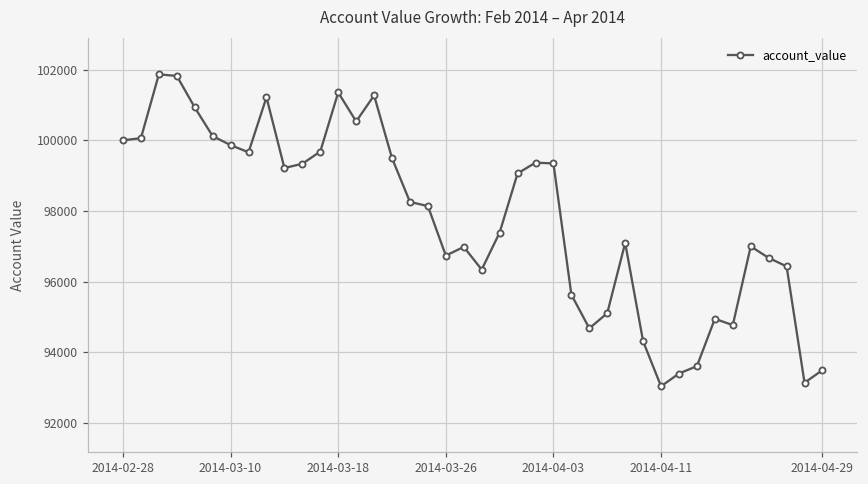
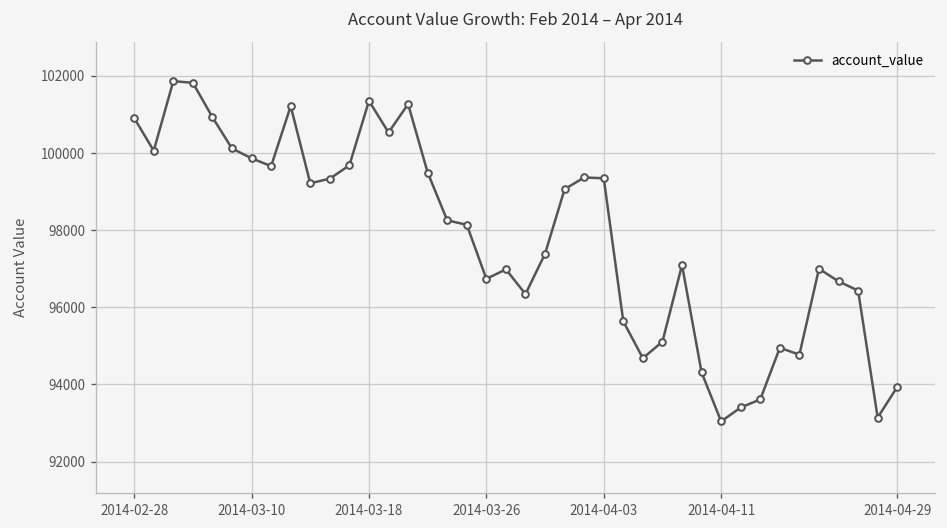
  {
-   "2014-02-28": 100000,
+   "2014-02-28": 100900,
    "2014-03-10": 99900,
    "2014-03-18": 101400,
    "2014-03-26": 96700,
    "2014-04-03": 99300,
    "2014-04-11": 93000,
-   "2014-04-29": 93500
+   "2014-04-29": 93900
  }
